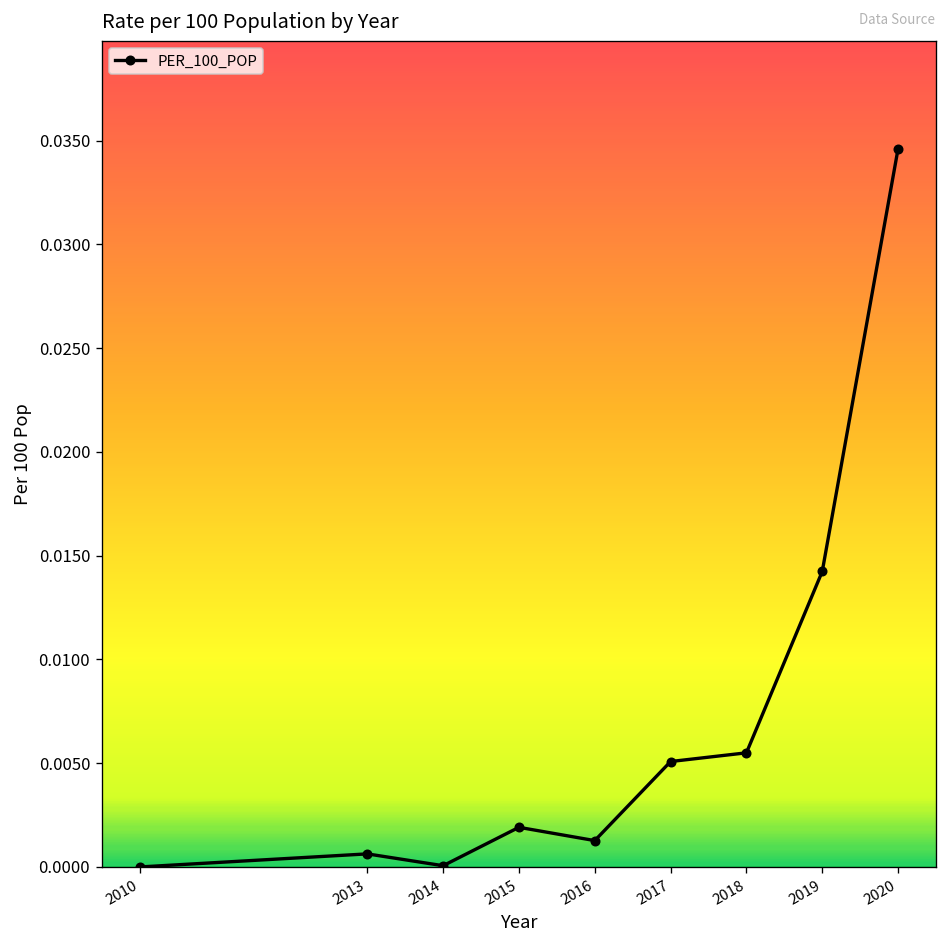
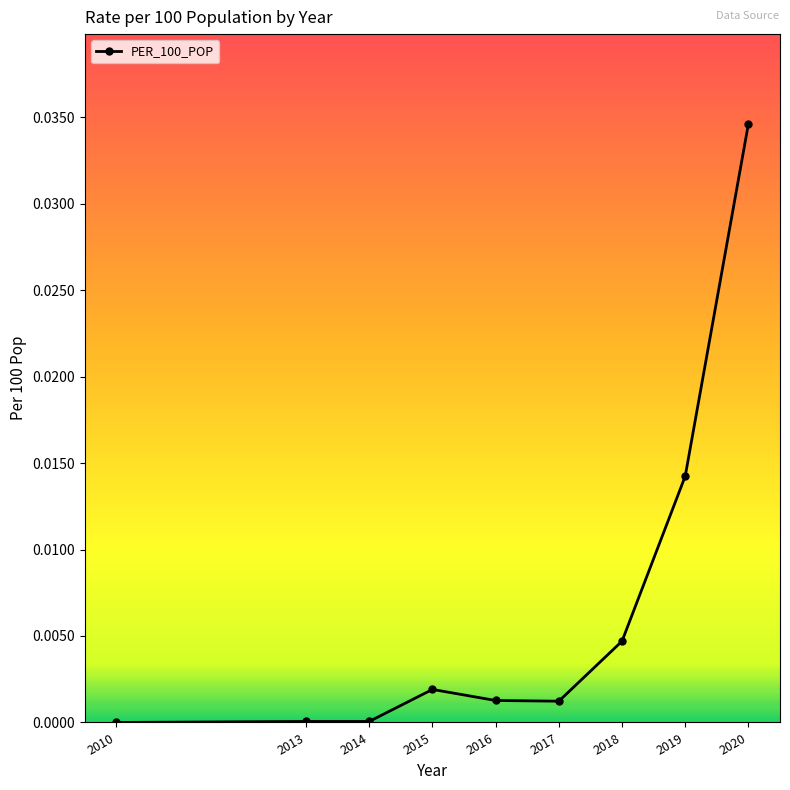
  {
    "2010": 0.0000,
-   "2013": 0.0006,
+   "2013": 0.0001,
    "2014": 0.0001,
    "2015": 0.0019,
    "2016": 0.0013,
-   "2017": 0.0051,
-   "2018": 0.0055,
+   "2017": 0.0012,
+   "2018": 0.0047,
    "2019": 0.0142,
    "2020": 0.0346
  }
